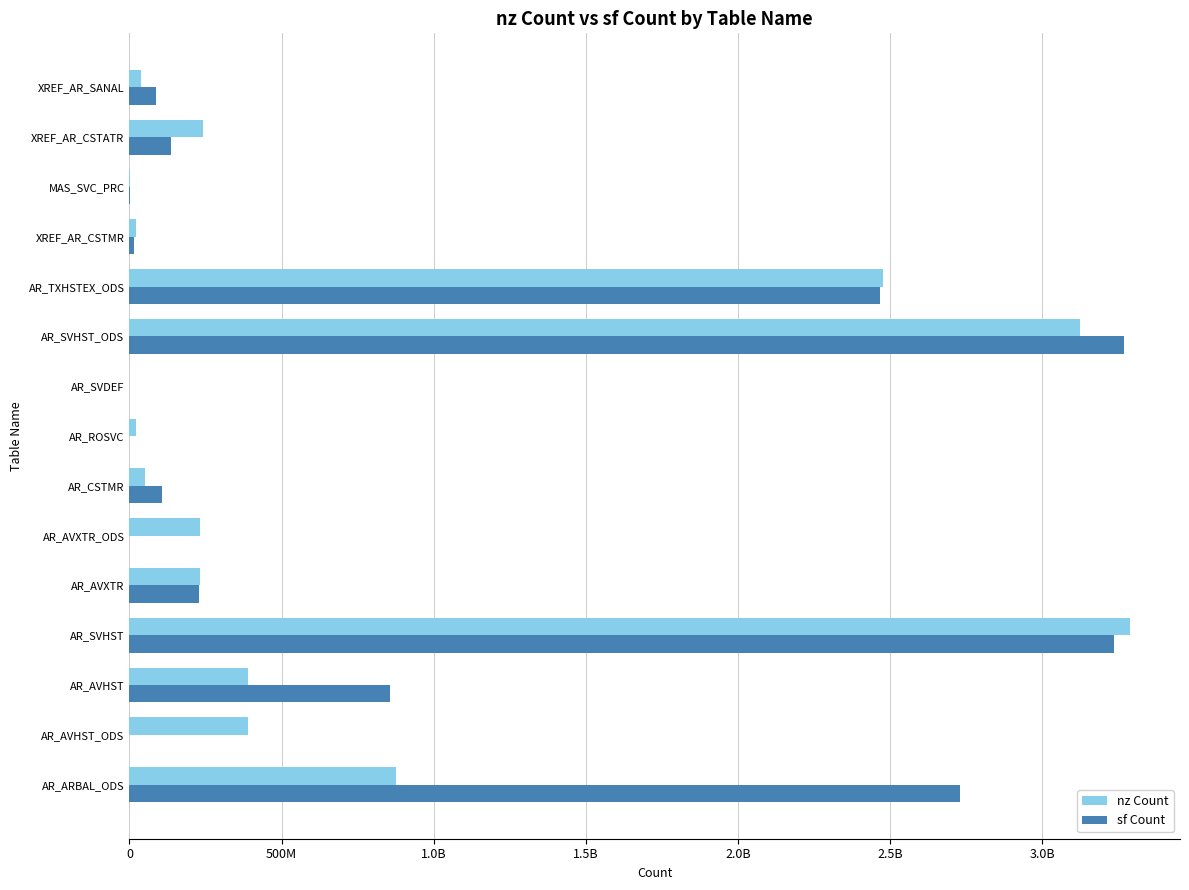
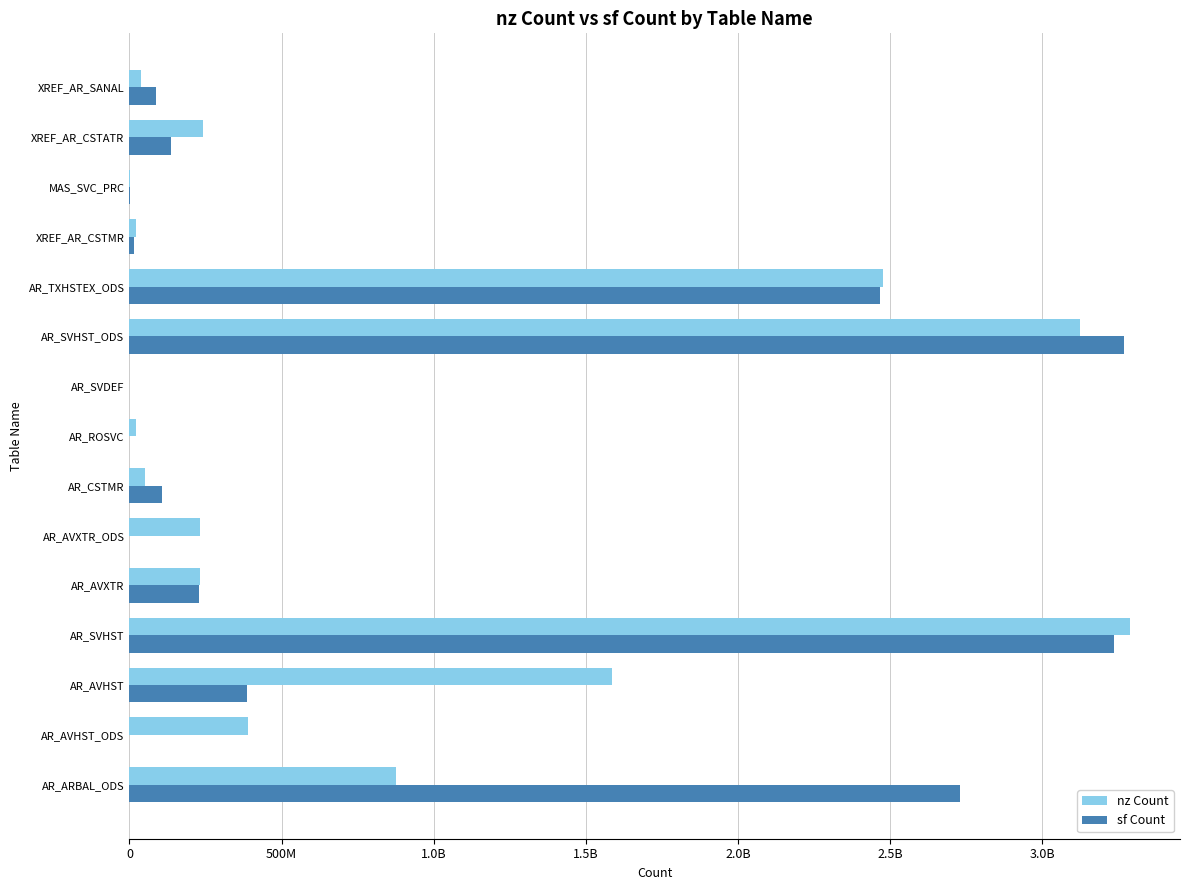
  {
    "nz Count": {
      "XREF_AR_SANAL": 40000000,
      "XREF_AR_CSTATR": 240000000,
      "XREF_AR_CSTMR": 20000000,
      "AR_TXHSTEX_ODS": 2480000000,
      "AR_SVHST_ODS": 3120000000,
      "AR_ROSVC": 20000000,
      "AR_CSTMR": 50000000,
      "AR_AVXTR_ODS": 230000000,
      "AR_AVXTR": 230000000,
      "AR_SVHST": 3290000000,
-     "AR_AVHST": 390000000,
+     "AR_AVHST": 1590000000,
      "AR_AVHST_ODS": 390000000,
      "AR_ARBAL_ODS": 880000000
    },
    "sf Count": {
      "XREF_AR_SANAL": 90000000,
      "XREF_AR_CSTATR": 140000000,
      "XREF_AR_CSTMR": 10000000,
      "AR_TXHSTEX_ODS": 2470000000,
      "AR_SVHST_ODS": 3270000000,
      "AR_SVDEF": 0,
      "AR_ROSVC": 0,
      "AR_CSTMR": 110000000,
      "AR_AVXTR_ODS": 0,
      "AR_AVXTR": 230000000,
      "AR_SVHST": 3240000000,
-     "AR_AVHST": 860000000,
+     "AR_AVHST": 390000000,
      "AR_AVHST_ODS": 0,
      "AR_ARBAL_ODS": 2730000000
    }
  }
